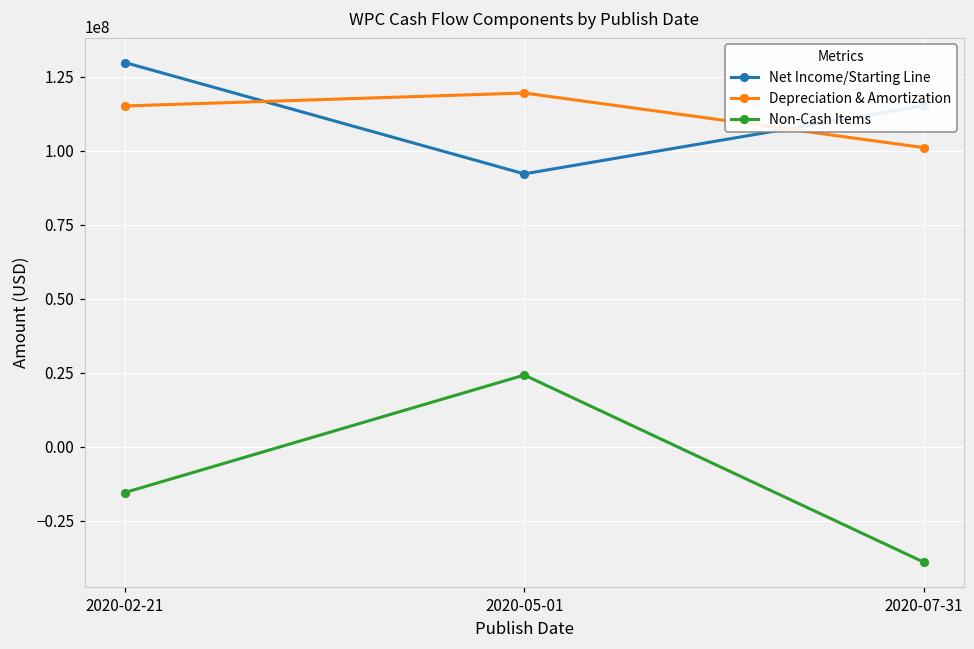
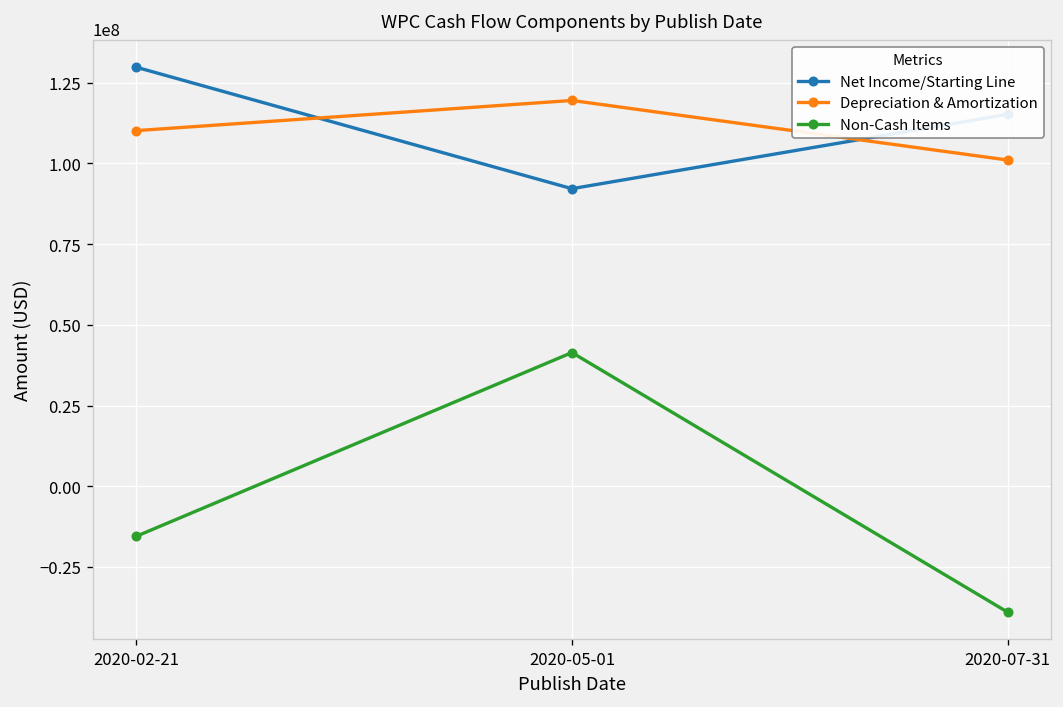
  {
    "Net Income/Starting Line": {
      "2020-02-21": 130000000,
      "2020-05-01": 92000000
    },
    "Depreciation & Amortization": {
-     "2020-02-21": 115000000,
+     "2020-02-21": 110000000,
      "2020-05-01": 119000000,
      "2020-07-31": 101000000
    },
    "Non-Cash Items": {
      "2020-02-21": -16000000,
-     "2020-05-01": 24000000,
+     "2020-05-01": 41000000,
      "2020-07-31": -39000000
    }
  }
